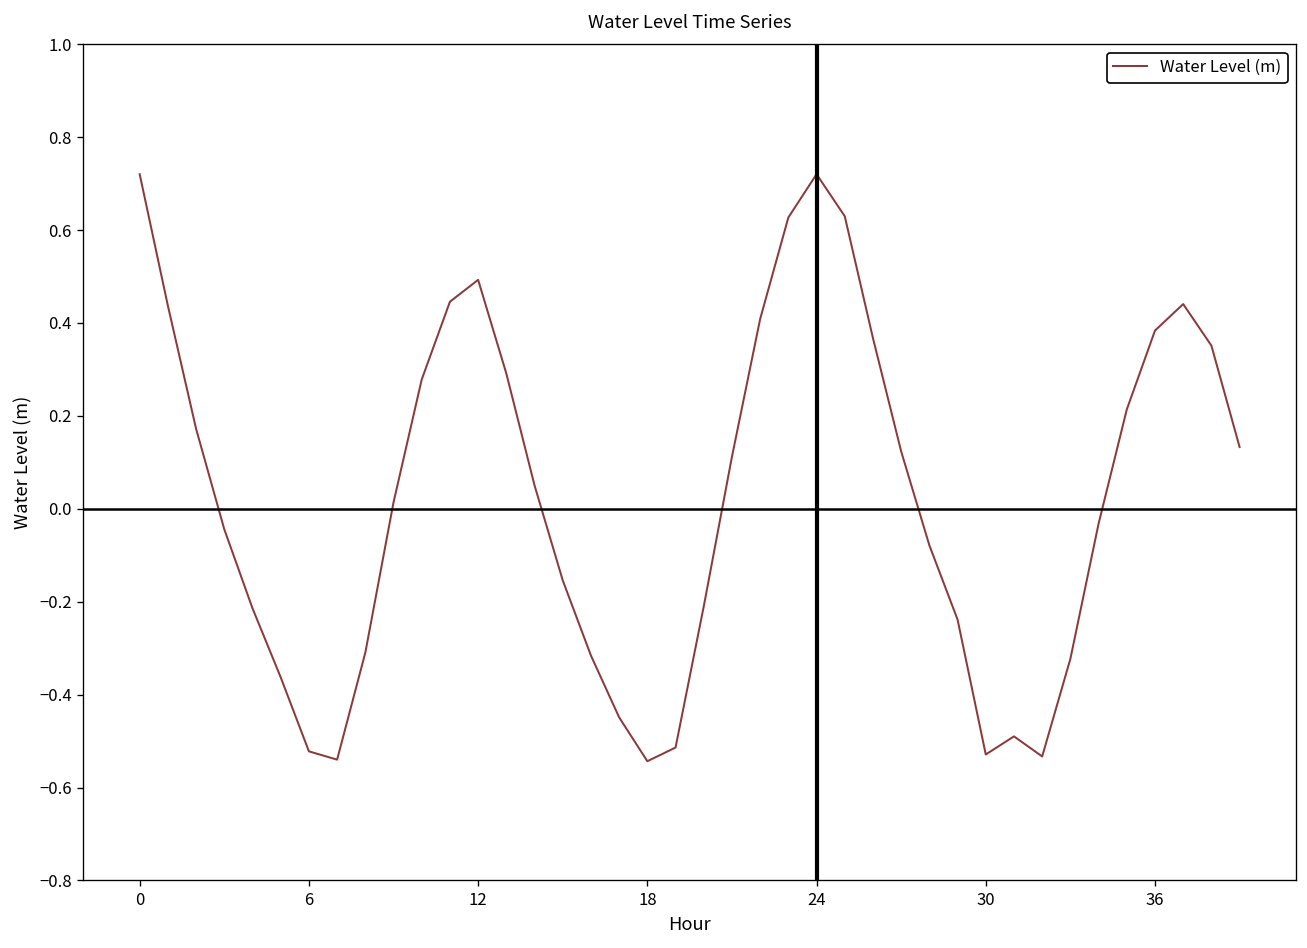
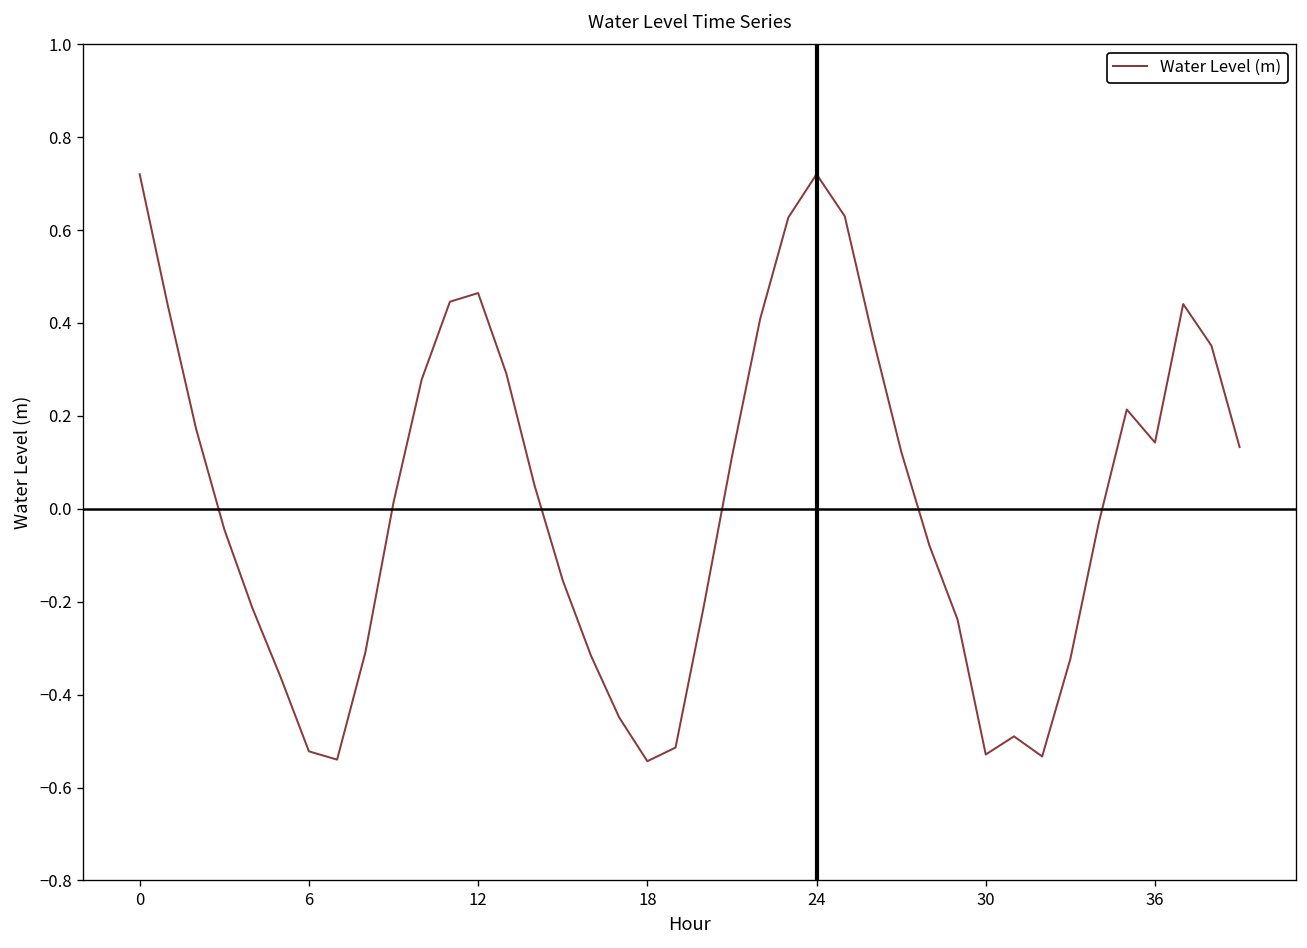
  {
    "0": 0.72,
    "6": -0.52,
-   "12": 0.49,
+   "12": 0.46,
    "18": -0.54,
    "24": 0.72,
    "30": -0.53,
-   "36": 0.38
+   "36": 0.14
  }
